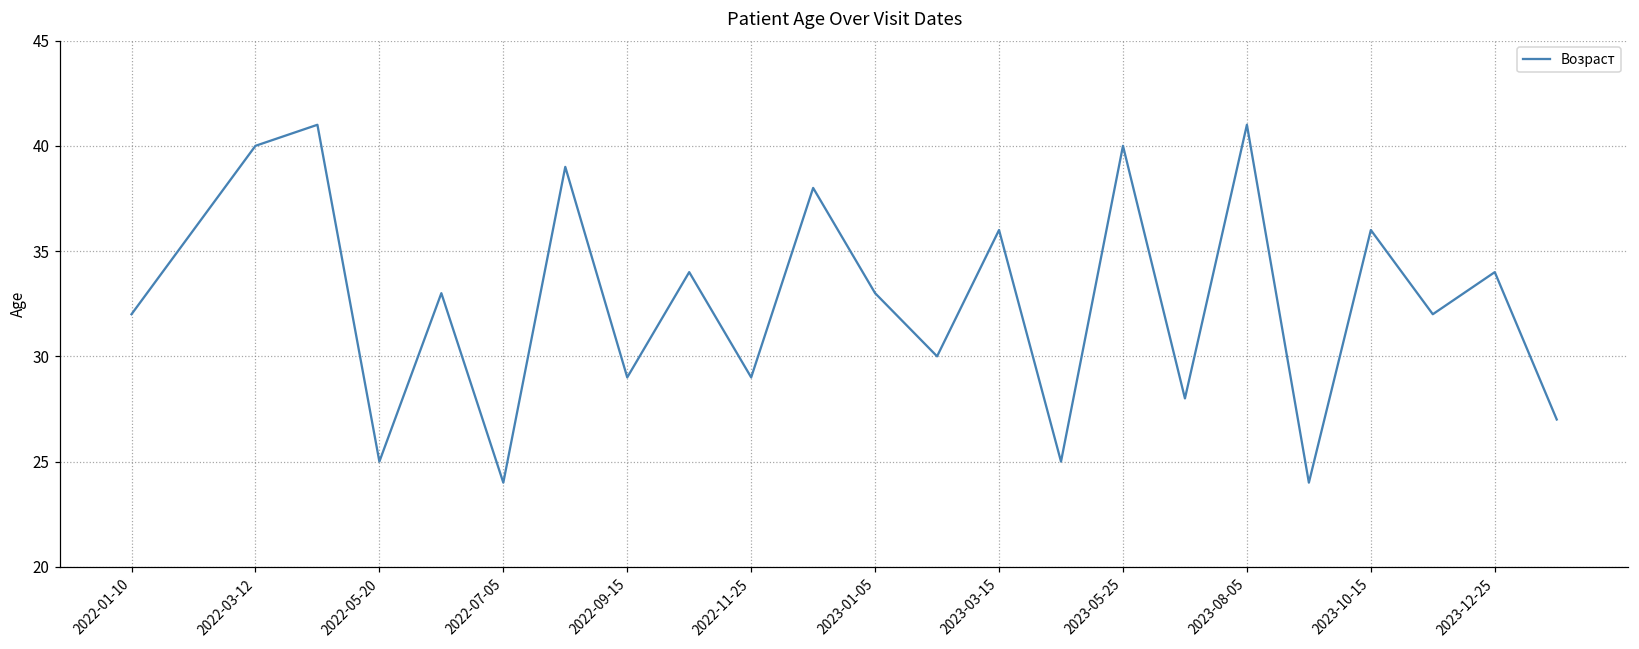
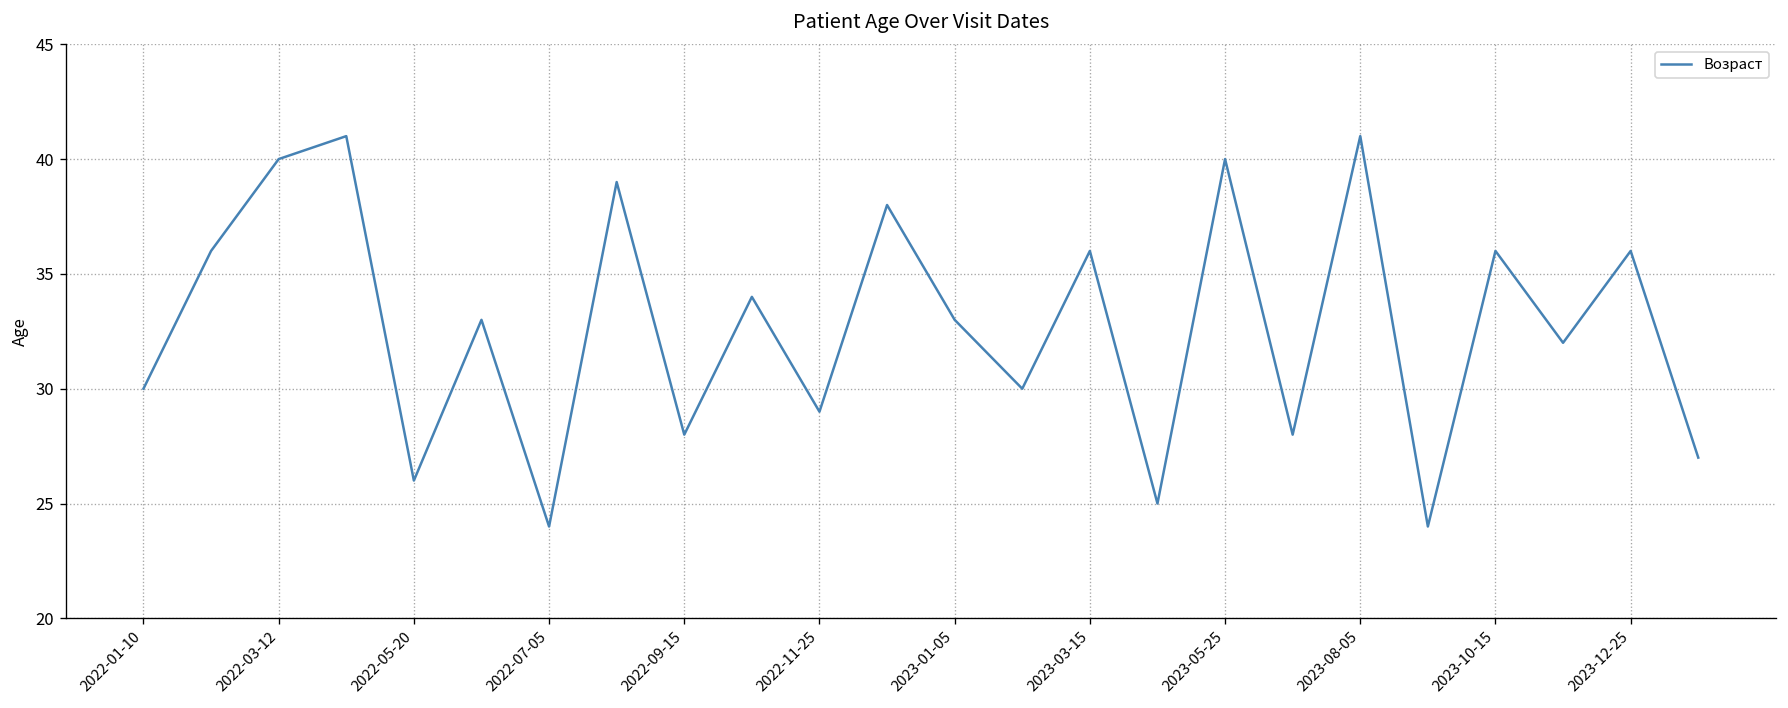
  {
-   "2022-01-10": 32,
+   "2022-01-10": 30,
    "2022-03-12": 40,
-   "2022-05-20": 25,
+   "2022-05-20": 26,
    "2022-07-05": 24,
-   "2022-09-15": 29,
+   "2022-09-15": 28,
    "2022-11-25": 29,
    "2023-01-05": 33,
    "2023-03-15": 36,
    "2023-05-25": 40,
    "2023-08-05": 41,
    "2023-10-15": 36,
-   "2023-12-25": 34
+   "2023-12-25": 36
  }
